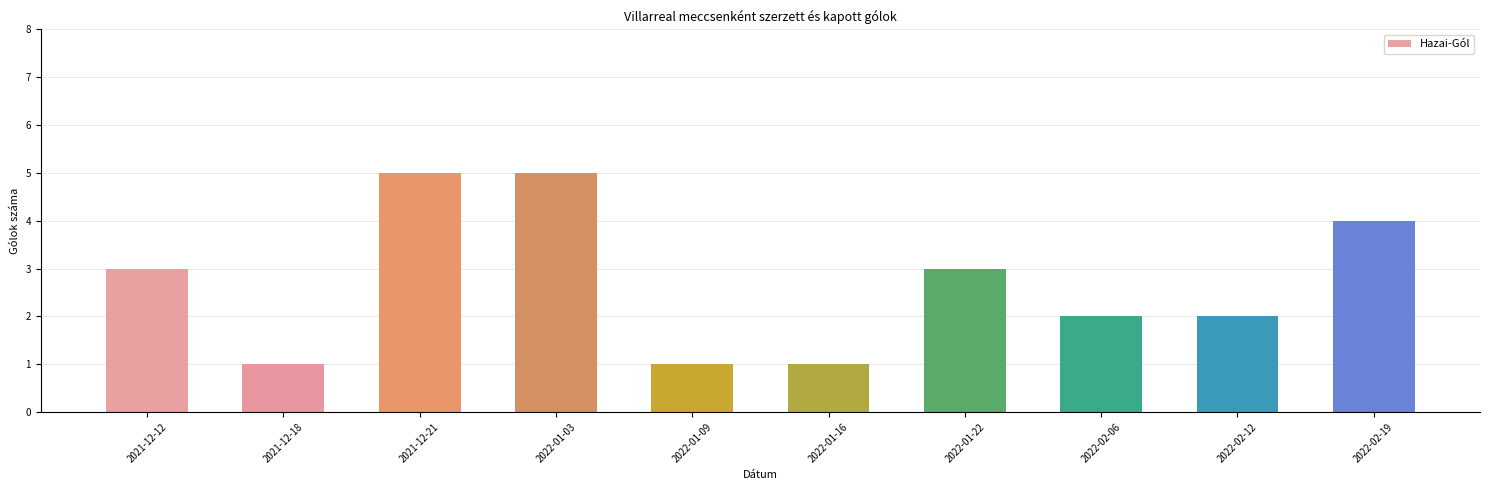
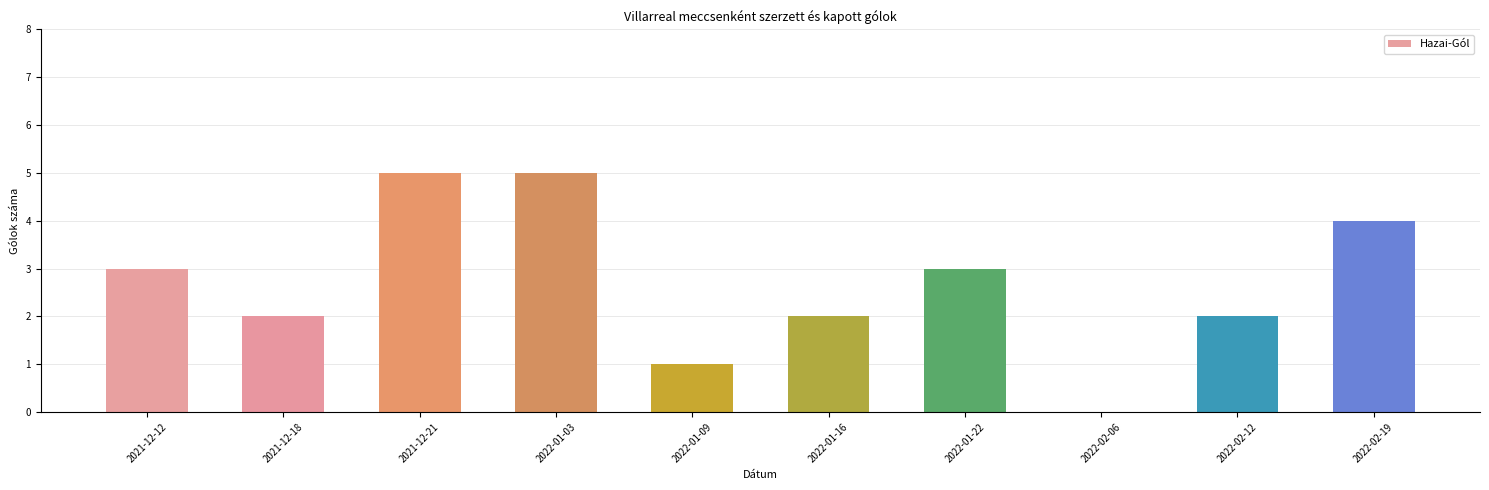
  {
    "2021-12-12": 3,
-   "2021-12-18": 1,
+   "2021-12-18": 2,
    "2021-12-21": 5,
    "2022-01-03": 5,
    "2022-01-09": 1,
-   "2022-01-16": 1,
+   "2022-01-16": 2,
    "2022-01-22": 3,
-   "2022-02-06": 2,
+   "2022-02-06": 0,
    "2022-02-12": 2,
    "2022-02-19": 4
  }
